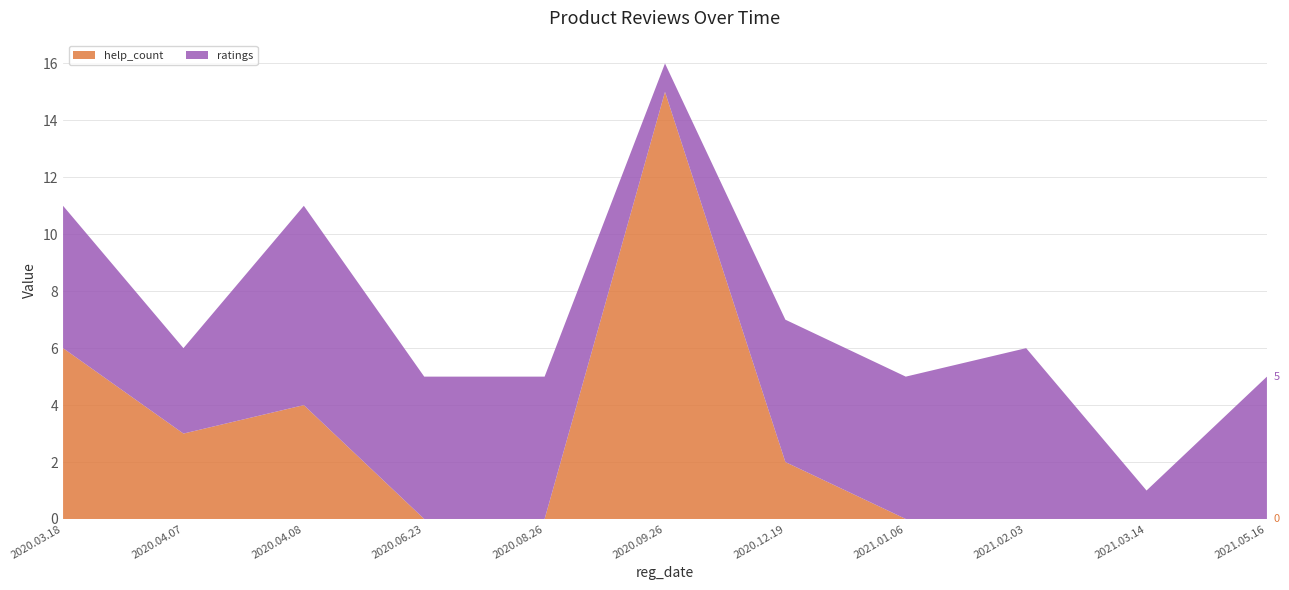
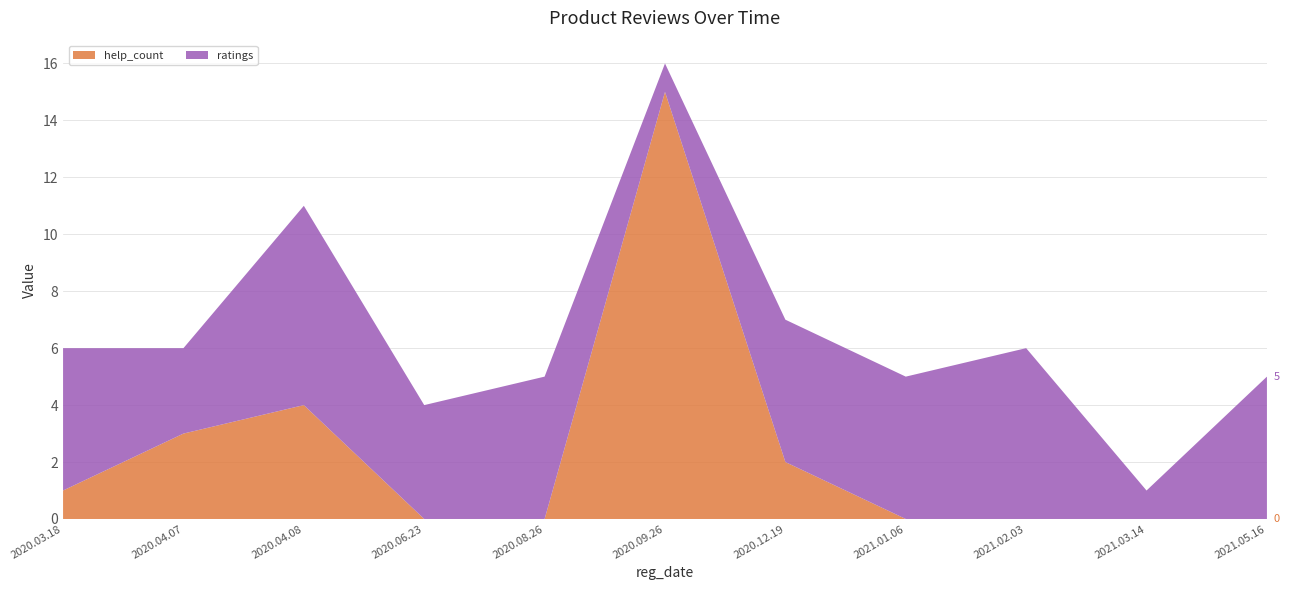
  {
    "help_count": {
-     "2020.03.18": 6,
+     "2020.03.18": 1,
      "2020.04.07": 3,
      "2020.04.08": 4,
      "2020.06.23": 0,
      "2020.08.26": 0,
      "2020.09.26": 15,
      "2020.12.19": 2,
      "2021.01.06": 0,
      "2021.02.03": 0,
      "2021.03.14": 0
    },
    "ratings": {
      "2020.03.18": 5,
      "2020.04.07": 3,
      "2020.04.08": 7,
-     "2020.06.23": 5,
+     "2020.06.23": 4,
      "2020.08.26": 5,
      "2020.09.26": 1,
      "2020.12.19": 5,
      "2021.01.06": 5,
      "2021.02.03": 6,
      "2021.03.14": 1
    }
  }
